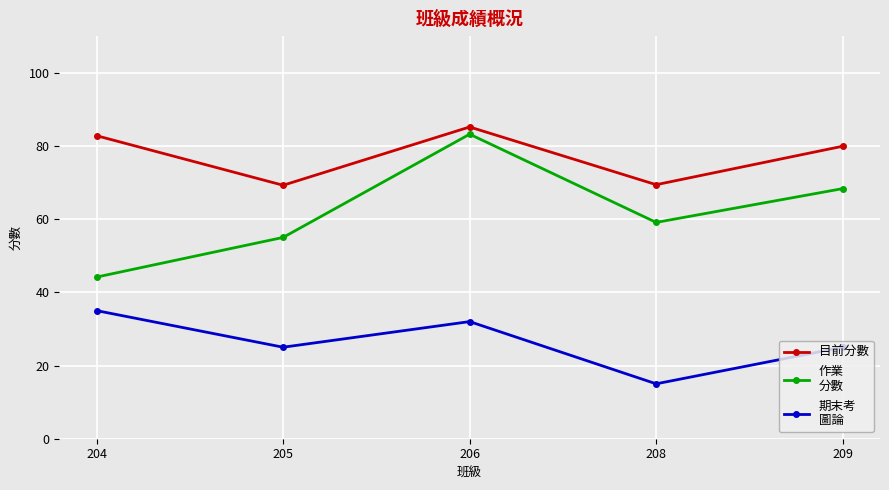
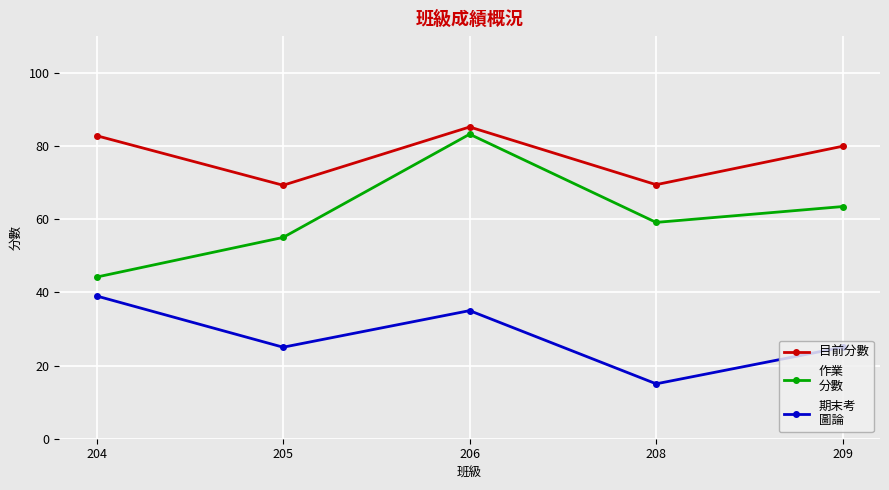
  {
    "目前分數": {
      "204": 83,
      "205": 69,
      "206": 85,
      "208": 69,
      "209": 80
    },
    "作業 分數": {
      "204": 44,
      "205": 55,
      "206": 83,
      "208": 59,
-     "209": 68
+     "209": 63
    },
    "期末考 圖論": {
-     "204": 35,
+     "204": 39,
      "205": 25,
-     "206": 32,
+     "206": 35,
      "208": 15
    }
  }
